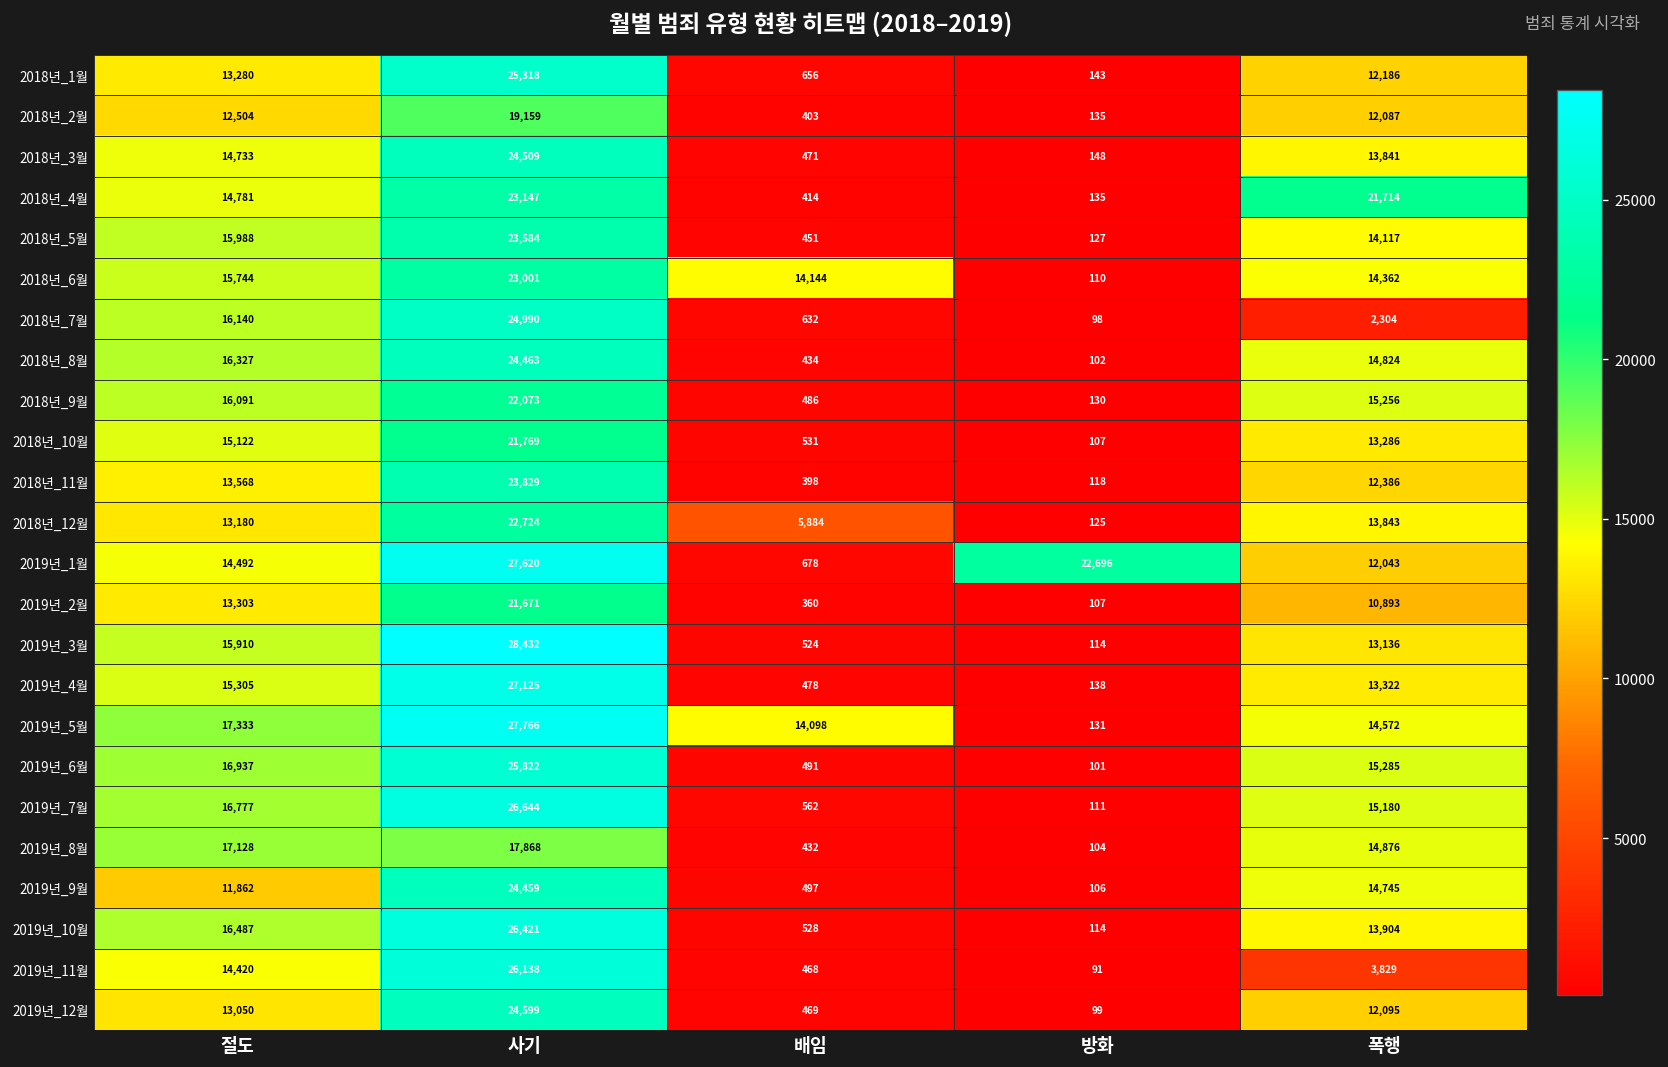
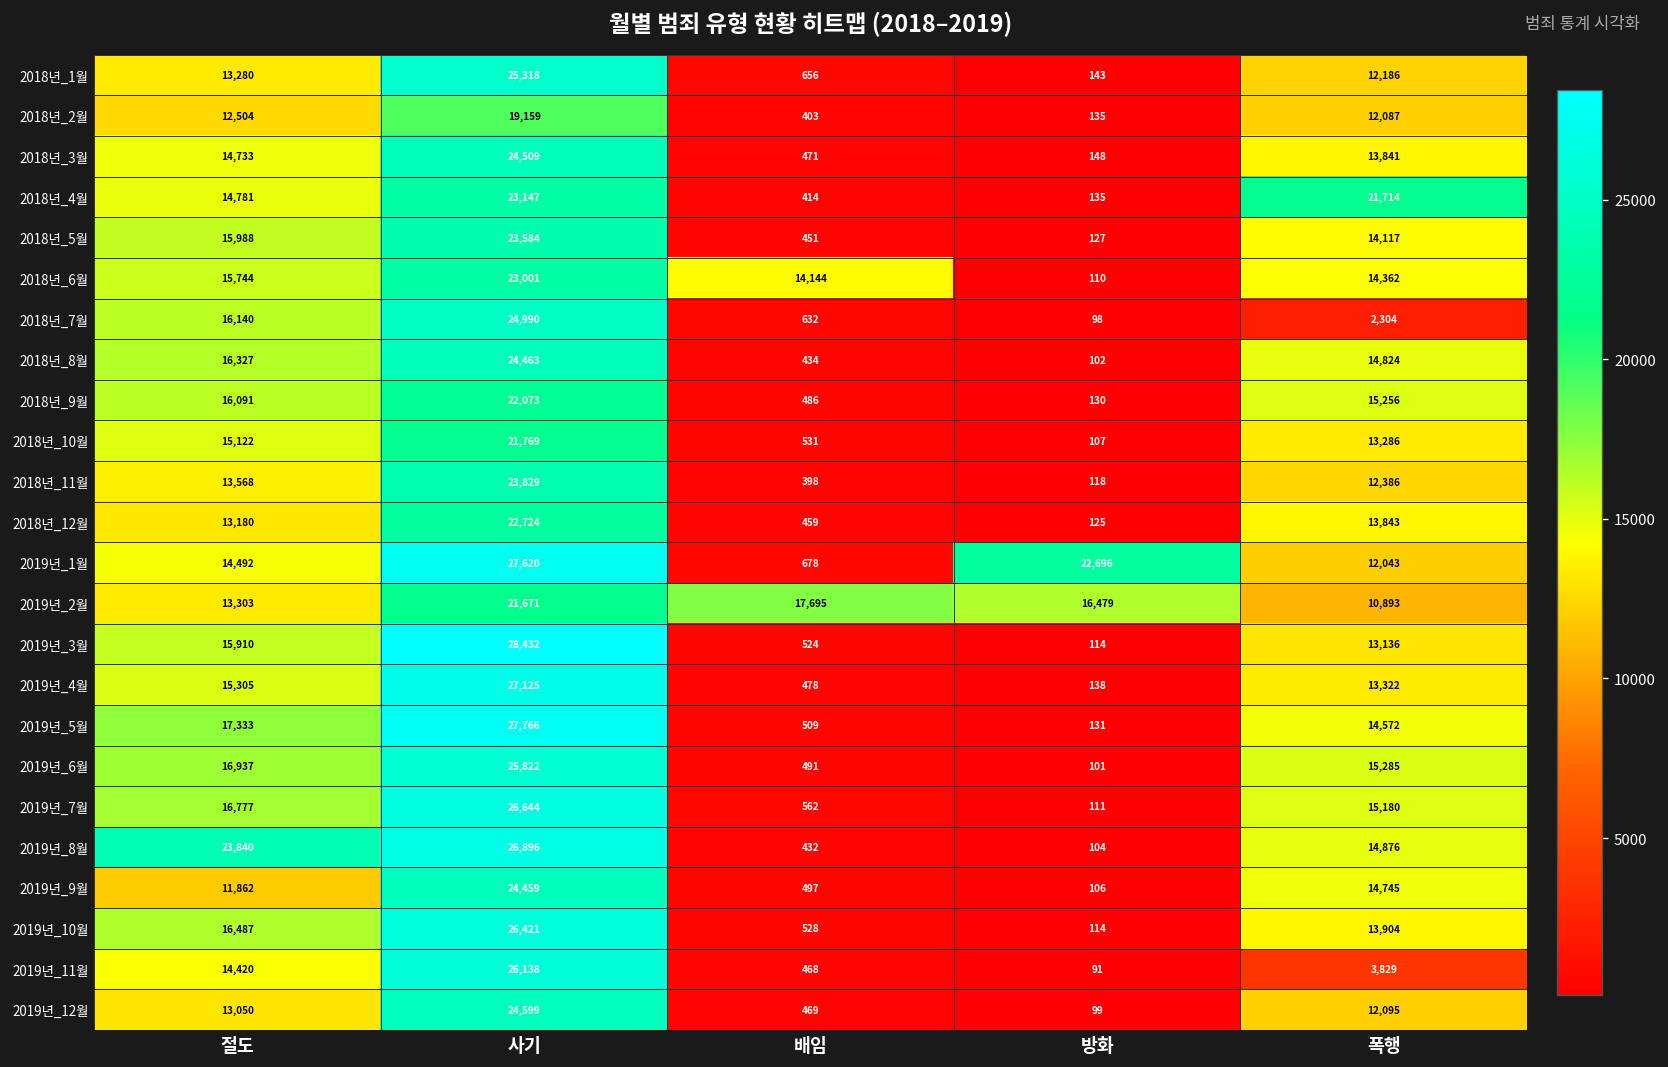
  {
    "2018년_1월": {
      "절도": "13,280",
      "사기": "25,318",
      "배임": "656",
      "방화": "143",
      "폭행": "12,186"
    },
    "2018년_2월": {
      "절도": "12,504",
      "사기": "19,159",
      "배임": "403",
      "방화": "135",
      "폭행": "12,087"
    },
    "2018년_3월": {
      "절도": "14,733",
      "사기": "24,509",
      "배임": "471",
      "방화": "148",
      "폭행": "13,841"
    },
    "2018년_4월": {
      "절도": "14,781",
      "사기": "23,147",
      "배임": "414",
      "방화": "135",
      "폭행": "21,714"
    },
    "2018년_5월": {
      "절도": "15,988",
      "사기": "23,584",
      "배임": "451",
      "방화": "127",
      "폭행": "14,117"
    },
    "2018년_6월": {
      "절도": "15,744",
      "사기": "23,001",
      "배임": "14,144",
      "방화": "110",
      "폭행": "14,362"
    },
    "2018년_7월": {
      "절도": "16,140",
      "사기": "24,990",
      "배임": "632",
      "방화": "98",
      "폭행": "2,304"
    },
    "2018년_8월": {
      "절도": "16,327",
      "사기": "24,463",
      "배임": "434",
      "방화": "102",
      "폭행": "14,824"
    },
    "2018년_9월": {
      "절도": "16,091",
      "사기": "22,073",
      "배임": "486",
      "방화": "130",
      "폭행": "15,256"
    },
    "2018년_10월": {
      "절도": "15,122",
      "사기": "21,769",
      "배임": "531",
      "방화": "107",
      "폭행": "13,286"
    },
    "2018년_11월": {
      "절도": "13,568",
      "사기": "23,829",
      "배임": "398",
      "방화": "118",
      "폭행": "12,386"
    },
    "2018년_12월": {
      "절도": "13,180",
      "사기": "22,724",
-     "배임": "5,884",
+     "배임": "459",
      "방화": "125",
      "폭행": "13,843"
    },
    "2019년_1월": {
      "절도": "14,492",
      "사기": "27,620",
      "배임": "678",
      "방화": "22,696",
      "폭행": "12,043"
    },
    "2019년_2월": {
      "절도": "13,303",
      "사기": "21,671",
-     "배임": "360",
-     "방화": "107",
+     "배임": "17,695",
+     "방화": "16,479",
      "폭행": "10,893"
    },
    "2019년_3월": {
      "절도": "15,910",
      "사기": "28,432",
      "배임": "524",
      "방화": "114",
      "폭행": "13,136"
    },
    "2019년_4월": {
      "절도": "15,305",
      "사기": "27,125",
      "배임": "478",
      "방화": "138",
      "폭행": "13,322"
    },
    "2019년_5월": {
      "절도": "17,333",
      "사기": "27,766",
-     "배임": "14,098",
+     "배임": "509",
      "방화": "131",
      "폭행": "14,572"
    },
    "2019년_6월": {
      "절도": "16,937",
      "사기": "25,822",
      "배임": "491",
      "방화": "101",
      "폭행": "15,285"
    },
    "2019년_7월": {
      "절도": "16,777",
      "사기": "26,644",
      "배임": "562",
      "방화": "111",
      "폭행": "15,180"
    },
    "2019년_8월": {
-     "절도": "17,128",
-     "사기": "17,868",
+     "절도": "23,840",
+     "사기": "26,896",
      "배임": "432",
      "방화": "104",
      "폭행": "14,876"
    },
    "2019년_9월": {
      "절도": "11,862",
      "사기": "24,459",
      "배임": "497",
      "방화": "106",
      "폭행": "14,745"
    },
    "2019년_10월": {
      "절도": "16,487",
      "사기": "26,421",
      "배임": "528",
      "방화": "114",
      "폭행": "13,904"
    },
    "2019년_11월": {
      "절도": "14,420",
      "사기": "26,138",
      "배임": "468",
      "방화": "91",
      "폭행": "3,829"
    },
    "2019년_12월": {
      "절도": "13,050",
      "사기": "24,599",
      "배임": "469",
      "방화": "99",
      "폭행": "12,095"
    }
  }
